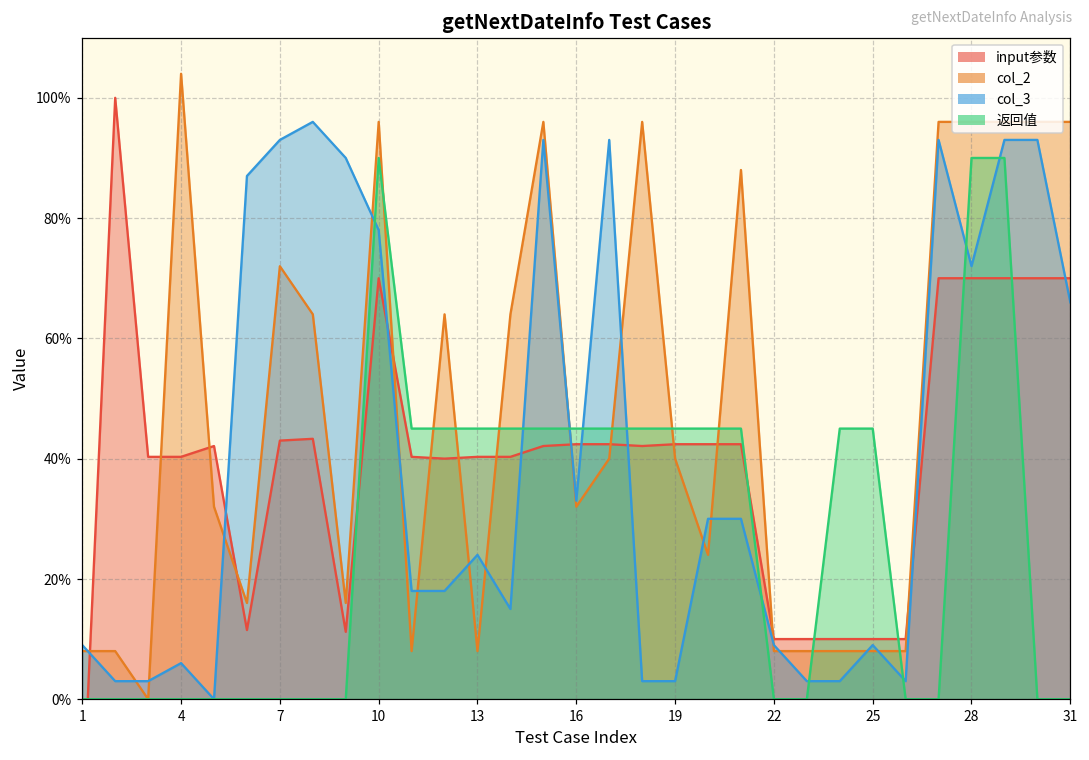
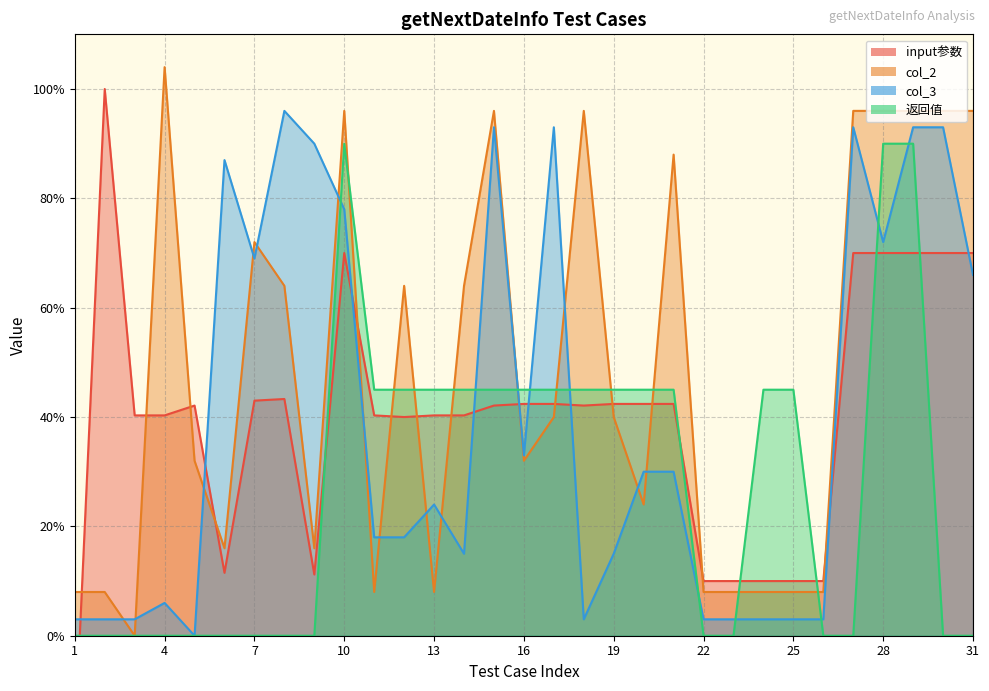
  {
    "col_3": {
-     "1": "9%",
+     "1": "3%",
      "4": "6%",
-     "7": "93%",
+     "7": "69%",
      "10": "78%",
      "13": "24%",
      "16": "33%",
-     "19": "3%",
-     "22": "9%",
-     "25": "9%",
+     "19": "15%",
+     "22": "3%",
+     "25": "3%",
      "28": "72%",
      "31": "66%"
    },
    "返回值": {
      "4": "0%",
      "7": "0%",
      "10": "90%",
      "13": "45%",
      "16": "45%",
      "19": "45%",
      "22": "0%",
      "25": "45%",
      "28": "90%",
      "31": "0%"
    }
  }
